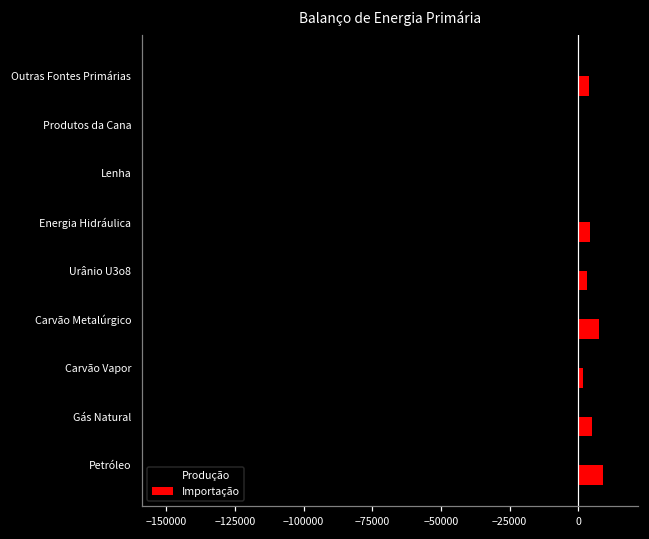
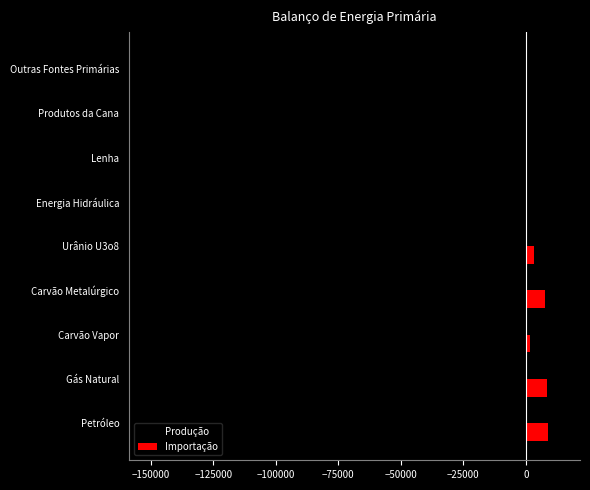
  {
    "Produção": {
      "Outras Fontes Primárias": -23000,
      "Produtos da Cana": -53000,
      "Lenha": -26000,
      "Energia Hidráulica": -133000,
      "Urânio U3o8": 0,
      "Carvão Metalúrgico": 0,
      "Carvão Vapor": -2000,
      "Gás Natural": -50000,
      "Petróleo": -144000
    },
    "Importação": {
-     "Outras Fontes Primárias": 4000,
+     "Outras Fontes Primárias": 0,
      "Produtos da Cana": 0,
      "Lenha": 0,
-     "Energia Hidráulica": 4000,
+     "Energia Hidráulica": 0,
      "Urânio U3o8": 3000,
      "Carvão Metalúrgico": 8000,
      "Carvão Vapor": 2000,
-     "Gás Natural": 5000,
+     "Gás Natural": 9000,
      "Petróleo": 9000
    }
  }
